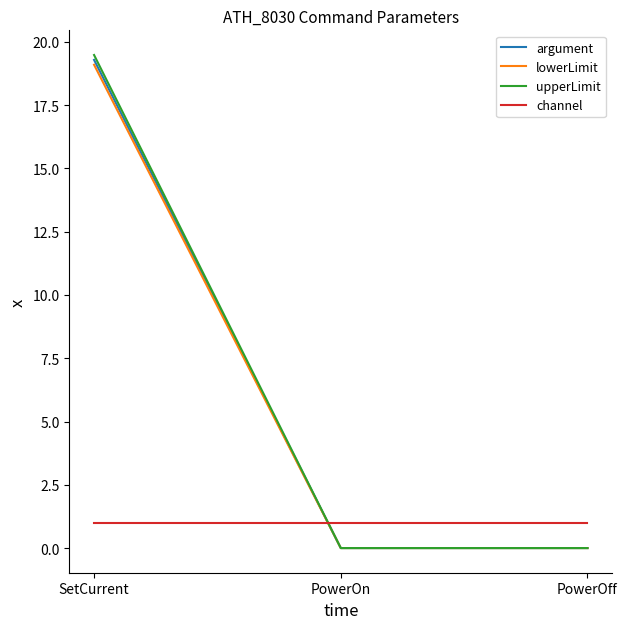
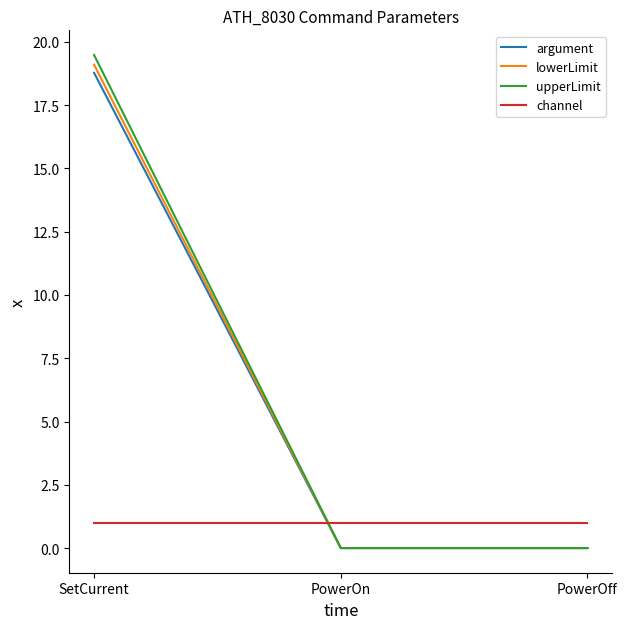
  {
    "argument": {
-     "SetCurrent": 19.3
+     "SetCurrent": 18.8
    },
    "lowerLimit": {
      "SetCurrent": 19.1
    },
    "upperLimit": {
      "SetCurrent": 19.5
    },
    "channel": {
      "SetCurrent": 1.0,
      "PowerOn": 1.0,
      "PowerOff": 1.0
    }
  }
